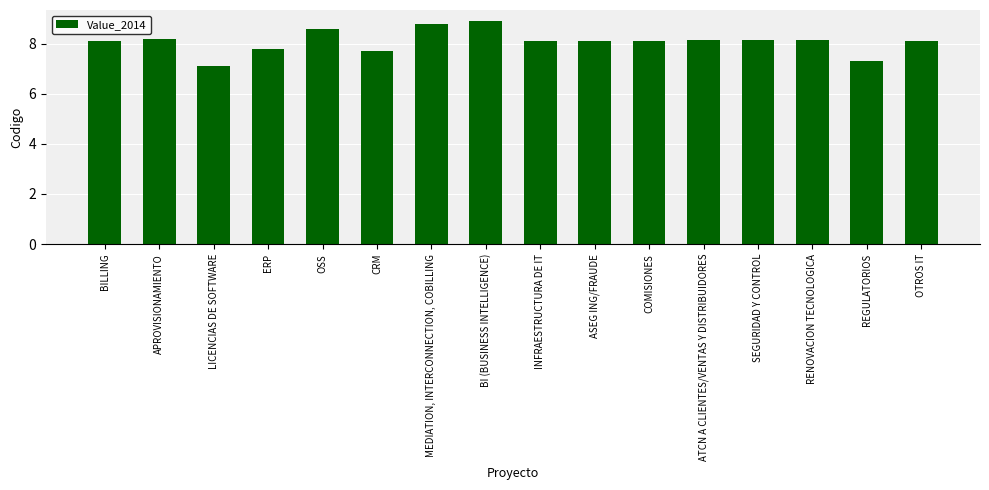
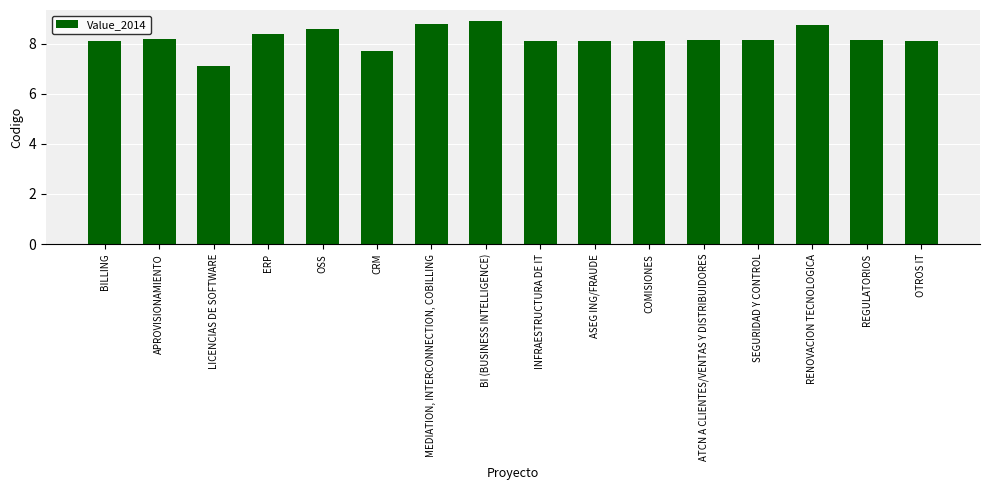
  {
    "BILLING": 8.1,
    "APROVISIONAMIENTO": 8.2,
    "LICENCIAS DE SOFTWARE": 7.1,
-   "ERP": 7.8,
+   "ERP": 8.4,
    "OSS": 8.6,
    "CRM": 7.7,
    "MEDIATION, INTERCONNECTION, COBILLING": 8.8,
    "BI (BUSINESS INTELLIGENCE)": 8.9,
    "INFRAESTRUCTURA DE IT": 8.1,
    "ASEG ING/FRAUDE": 8.1,
    "COMISIONES": 8.1,
    "ATCN A CLIENTES/VENTAS Y DISTRIBUIDORES": 8.1,
    "SEGURIDAD Y CONTROL": 8.1,
-   "RENOVACION TECNOLOGICA": 8.2,
-   "REGULATORIOS": 7.3,
+   "RENOVACION TECNOLOGICA": 8.8,
+   "REGULATORIOS": 8.2,
    "OTROS IT": 8.1
  }
